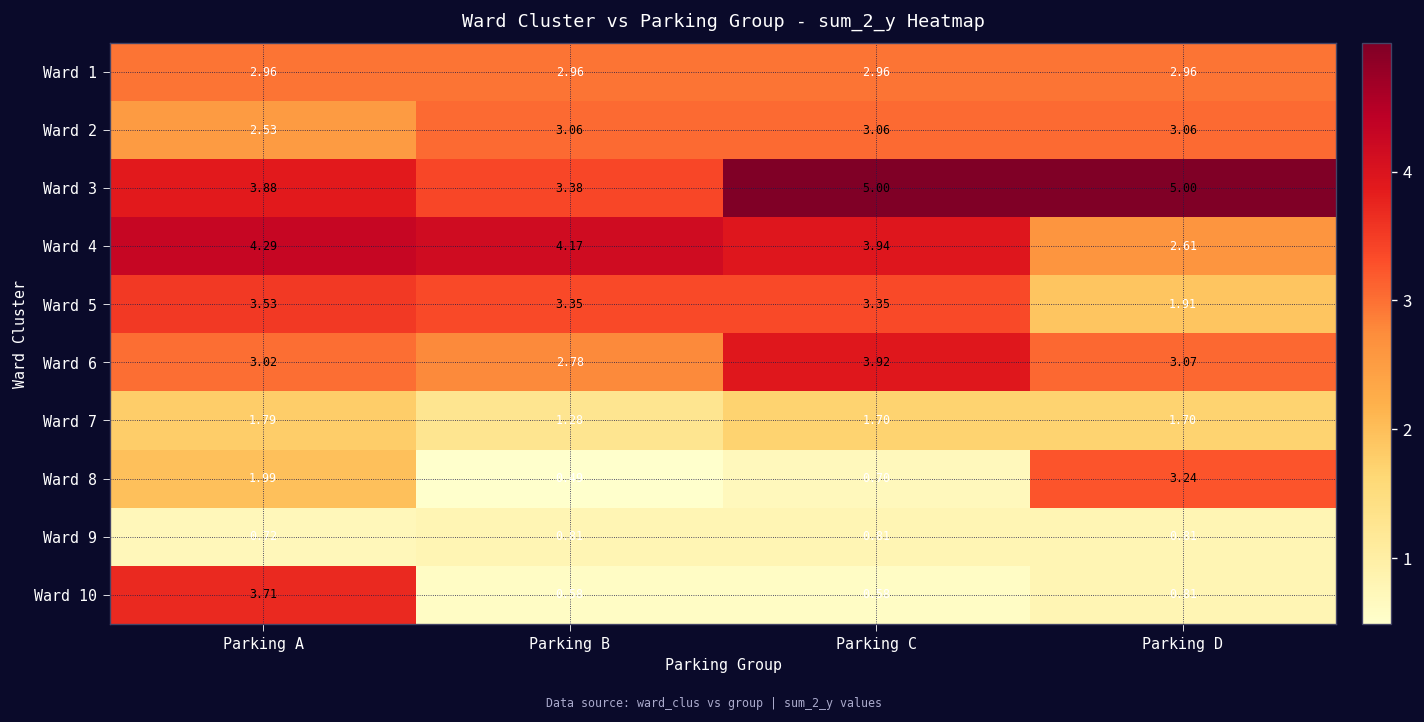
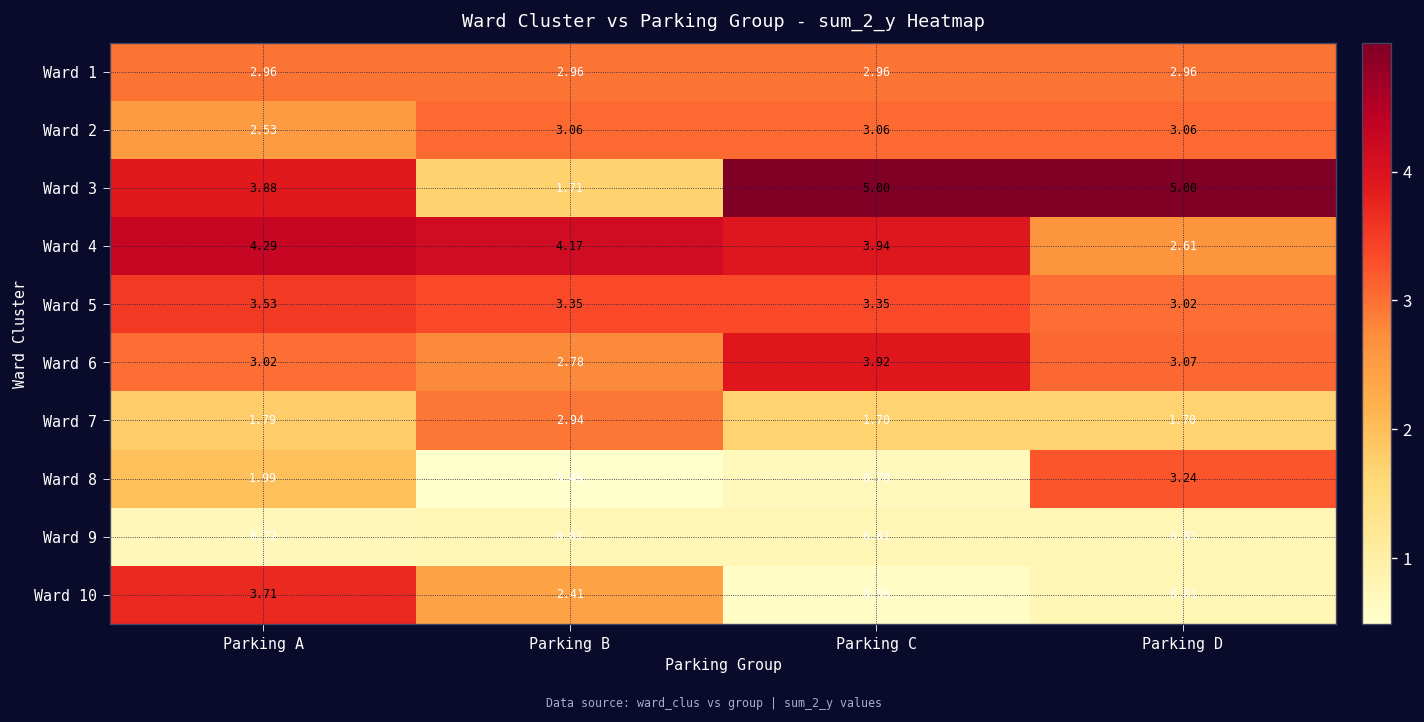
  {
    "Ward 1": {
      "Parking A": 2.96,
      "Parking B": 2.96,
      "Parking C": 2.96,
      "Parking D": 2.96
    },
    "Ward 2": {
      "Parking A": 2.53,
      "Parking B": 3.06,
      "Parking C": 3.06,
      "Parking D": 3.06
    },
    "Ward 3": {
      "Parking A": 3.88,
-     "Parking B": 3.38,
+     "Parking B": 1.71,
      "Parking C": 5.00,
      "Parking D": 5.00
    },
    "Ward 4": {
      "Parking A": 4.29,
      "Parking B": 4.17,
      "Parking C": 3.94,
      "Parking D": 2.61
    },
    "Ward 5": {
      "Parking A": 3.53,
      "Parking B": 3.35,
      "Parking C": 3.35,
-     "Parking D": 1.91
+     "Parking D": 3.02
    },
    "Ward 6": {
      "Parking A": 3.02,
      "Parking B": 2.78,
      "Parking C": 3.92,
      "Parking D": 3.07
    },
    "Ward 7": {
      "Parking A": 1.79,
-     "Parking B": 1.28,
+     "Parking B": 2.94,
      "Parking C": 1.70,
      "Parking D": 1.70
    },
    "Ward 8": {
      "Parking A": 1.99,
      "Parking B": 0.49,
      "Parking C": 0.70,
      "Parking D": 3.24
    },
    "Ward 9": {
      "Parking A": 0.72,
      "Parking B": 0.81,
      "Parking C": 0.81,
      "Parking D": 0.81
    },
    "Ward 10": {
      "Parking A": 3.71,
-     "Parking B": 0.58,
+     "Parking B": 2.41,
      "Parking C": 0.58,
      "Parking D": 0.81
    }
  }
